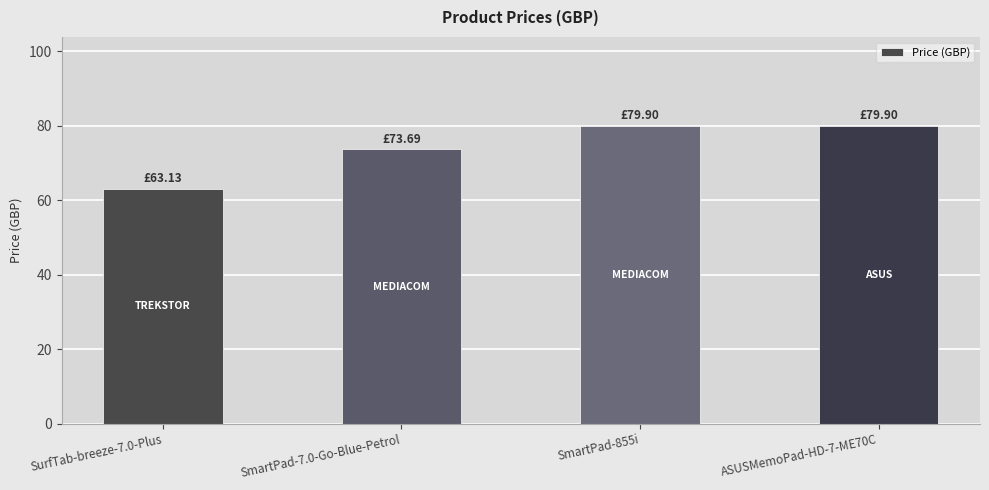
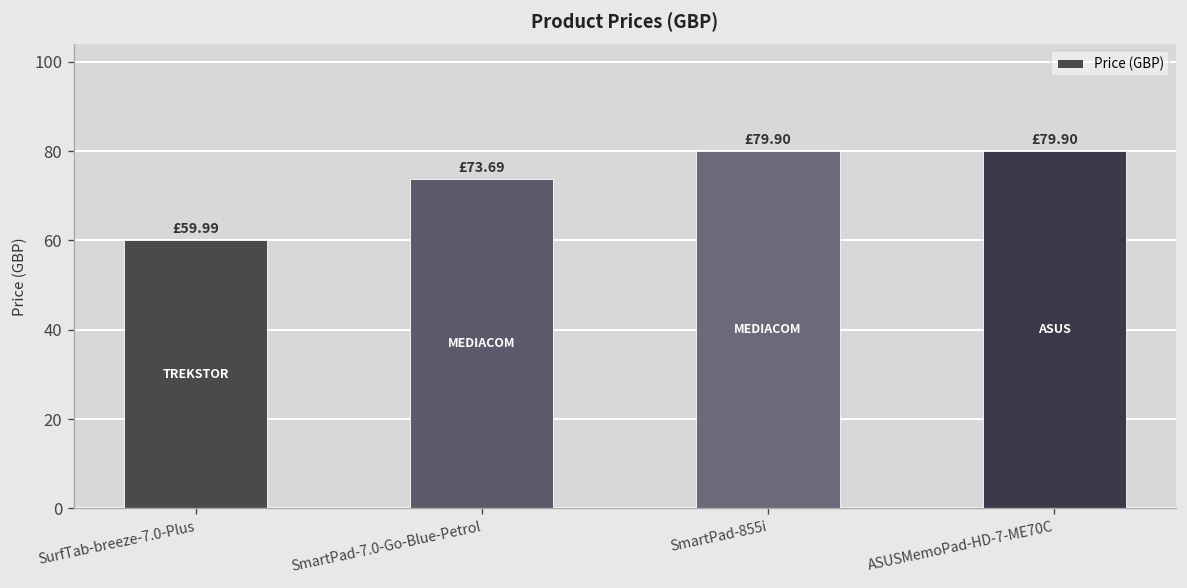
  {
-   "SurfTab-breeze-7.0-Plus": "£63.13",
+   "SurfTab-breeze-7.0-Plus": "£59.99",
    "SmartPad-7.0-Go-Blue-Petrol": "£73.69",
    "SmartPad-855i": "£79.90",
    "ASUSMemoPad-HD-7-ME70C": "£79.90"
  }
